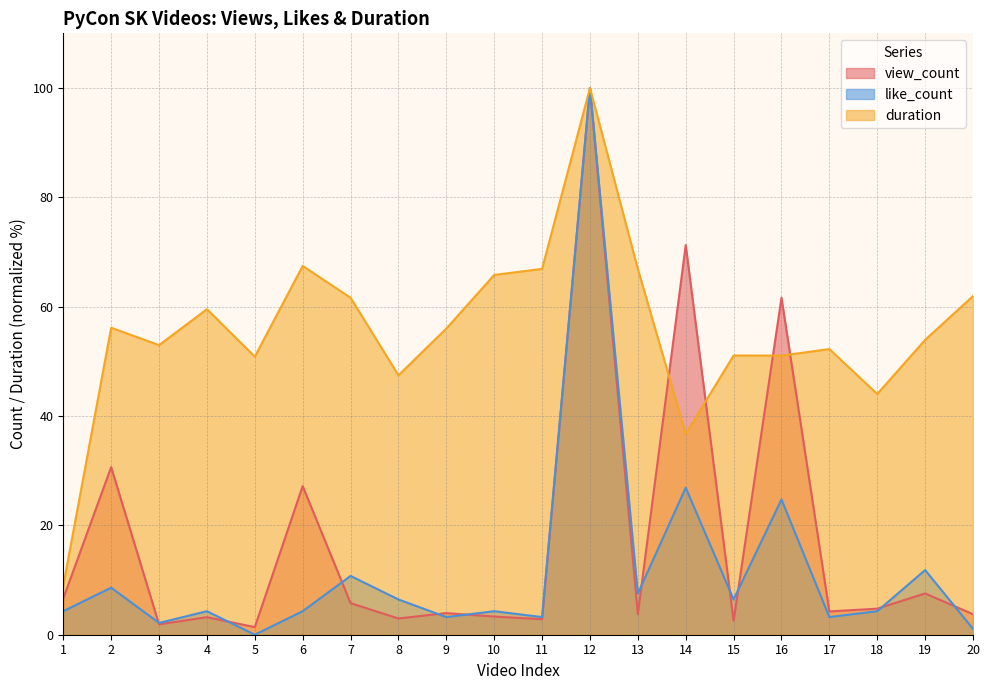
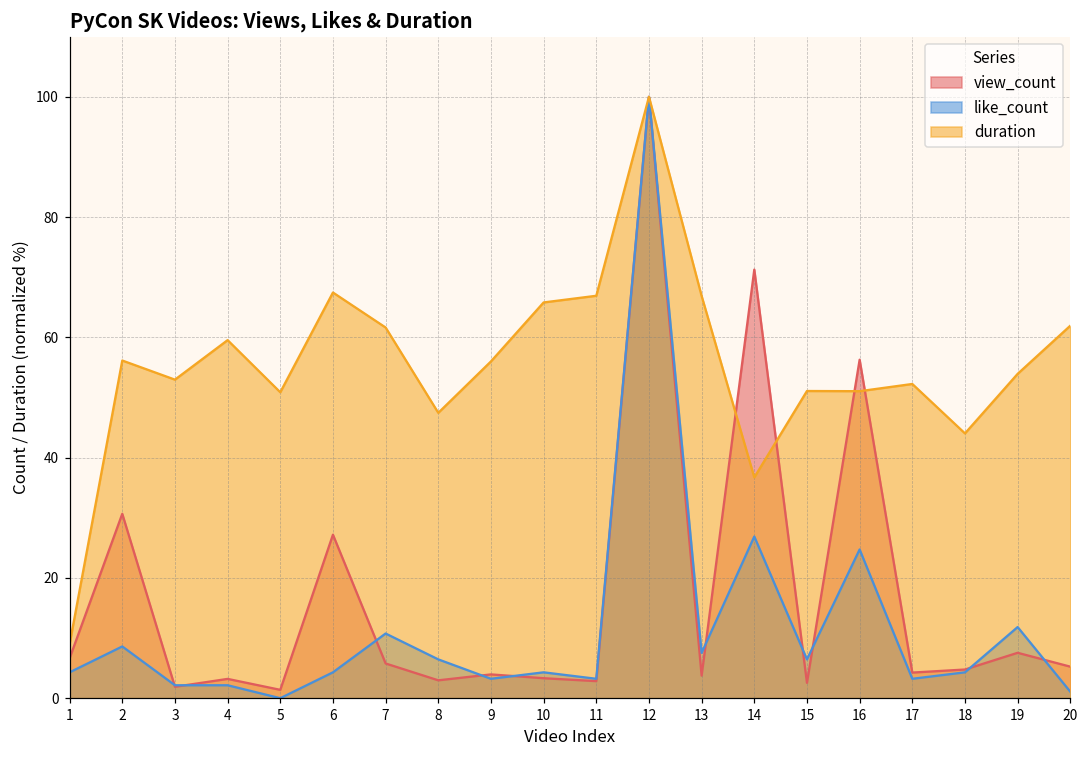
  {
    "view_count": {
      "1": 7,
      "2": 31,
      "4": 3,
      "5": 1,
      "6": 27,
      "7": 6,
      "8": 3,
      "9": 4,
      "10": 3,
      "13": 4,
      "14": 71,
      "15": 3,
-     "16": 62,
+     "16": 56,
      "17": 4,
      "19": 8,
-     "20": 4
+     "20": 5
    },
    "like_count": {
      "1": 4,
      "2": 9,
-     "4": 4,
+     "4": 2,
      "5": 0,
      "6": 4,
      "7": 11,
      "8": 6,
      "9": 3,
      "10": 4,
      "13": 8,
      "14": 27,
      "15": 6,
      "16": 25,
      "17": 3,
      "19": 12,
      "20": 1
    },
    "duration": {
      "1": 9,
      "2": 56,
      "3": 53,
      "4": 60,
      "5": 51,
      "6": 67,
      "7": 62,
      "8": 47,
      "9": 56,
      "10": 66,
      "11": 67,
      "13": 67,
      "14": 37,
      "15": 51,
      "16": 51,
      "17": 52,
      "18": 44,
      "19": 54,
      "20": 62
    }
  }
